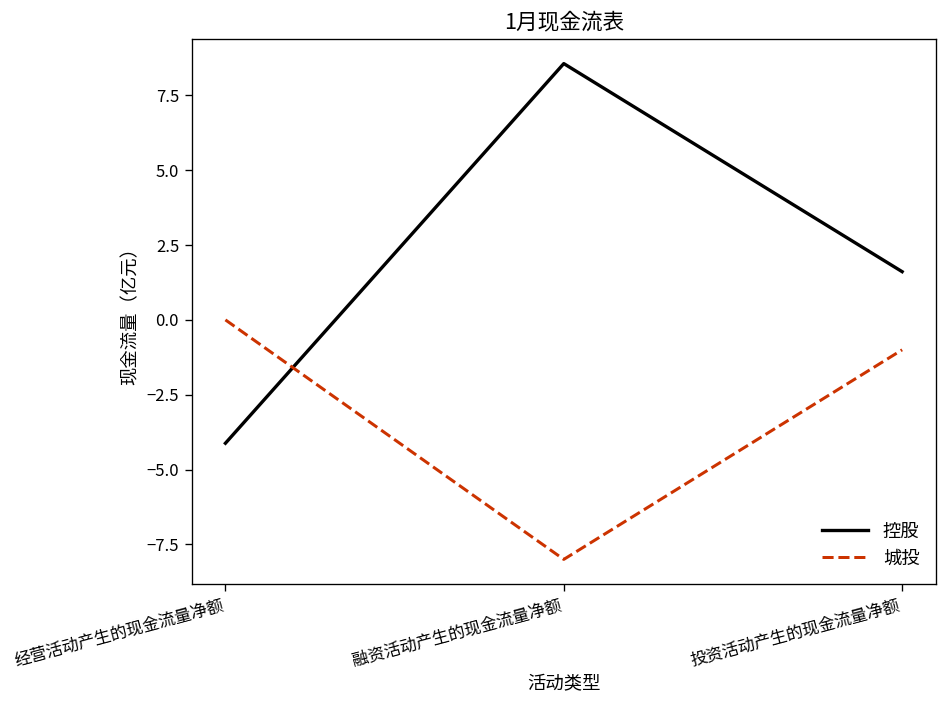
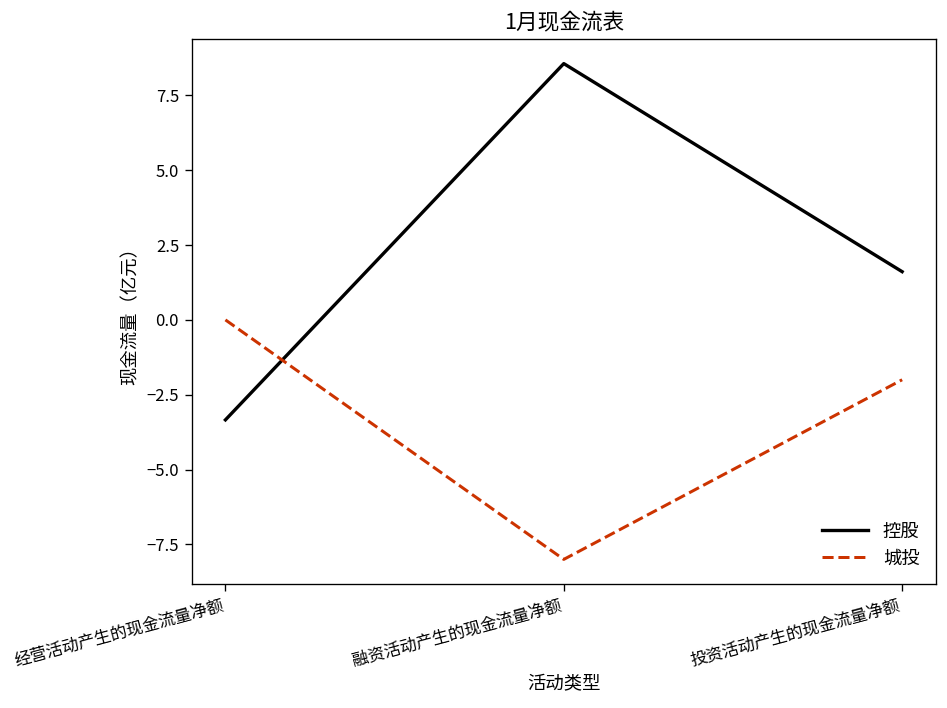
  {
    "控股": {
-     "经营活动产生的现金流量净额": -4.1,
+     "经营活动产生的现金流量净额": -3.3,
      "融资活动产生的现金流量净额": 8.6,
      "投资活动产生的现金流量净额": 1.6
    },
    "城投": {
      "经营活动产生的现金流量净额": 0,
      "融资活动产生的现金流量净额": -8,
-     "投资活动产生的现金流量净额": -1
+     "投资活动产生的现金流量净额": -2
    }
  }
